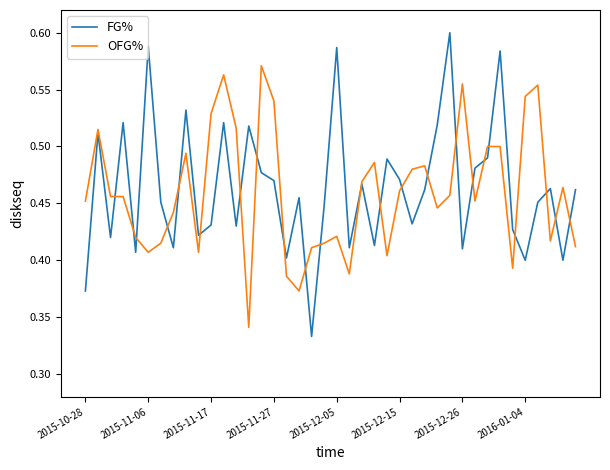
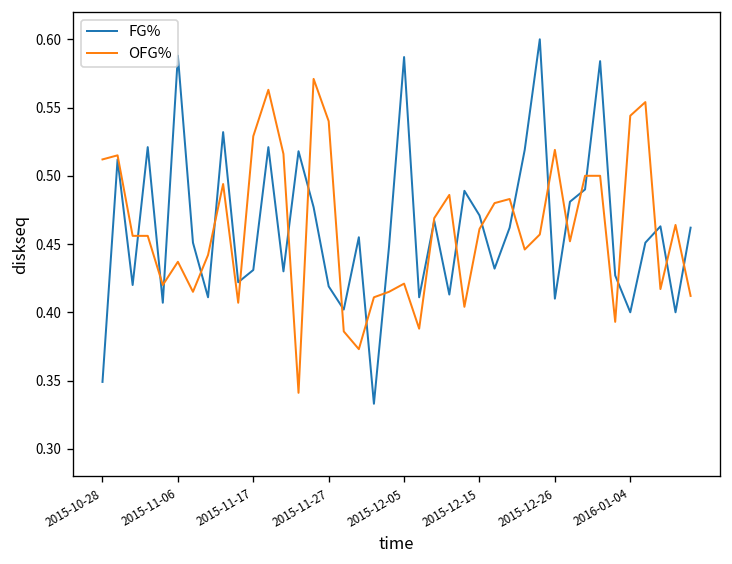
  {
    "FG%": {
-     "2015-10-28": 0.373,
+     "2015-10-28": 0.349,
      "2015-11-17": 0.431,
-     "2015-11-27": 0.470,
+     "2015-11-27": 0.419,
      "2015-12-05": 0.587,
      "2015-12-15": 0.471,
      "2015-12-26": 0.410,
      "2016-01-04": 0.400
    },
    "OFG%": {
-     "2015-10-28": 0.452,
-     "2015-11-06": 0.407,
+     "2015-10-28": 0.512,
+     "2015-11-06": 0.437,
      "2015-11-17": 0.529,
      "2015-11-27": 0.540,
      "2015-12-05": 0.421,
      "2015-12-15": 0.461,
-     "2015-12-26": 0.555,
+     "2015-12-26": 0.519,
      "2016-01-04": 0.544
    }
  }
